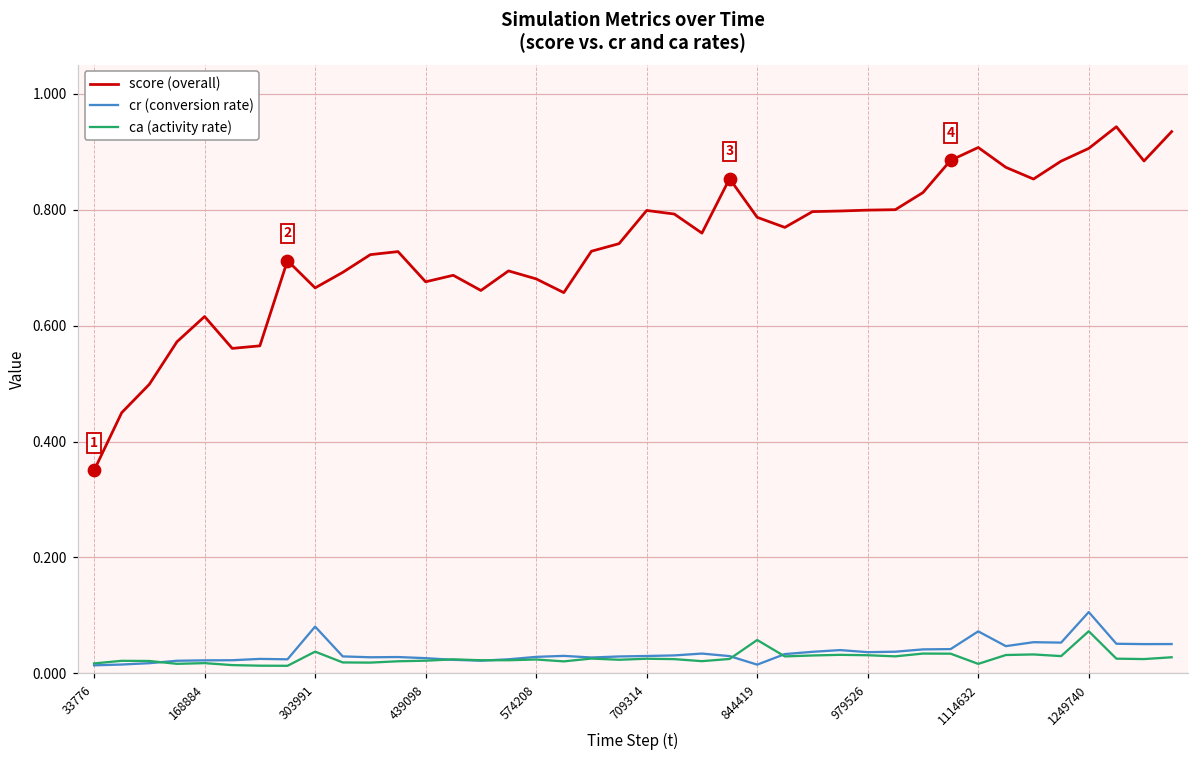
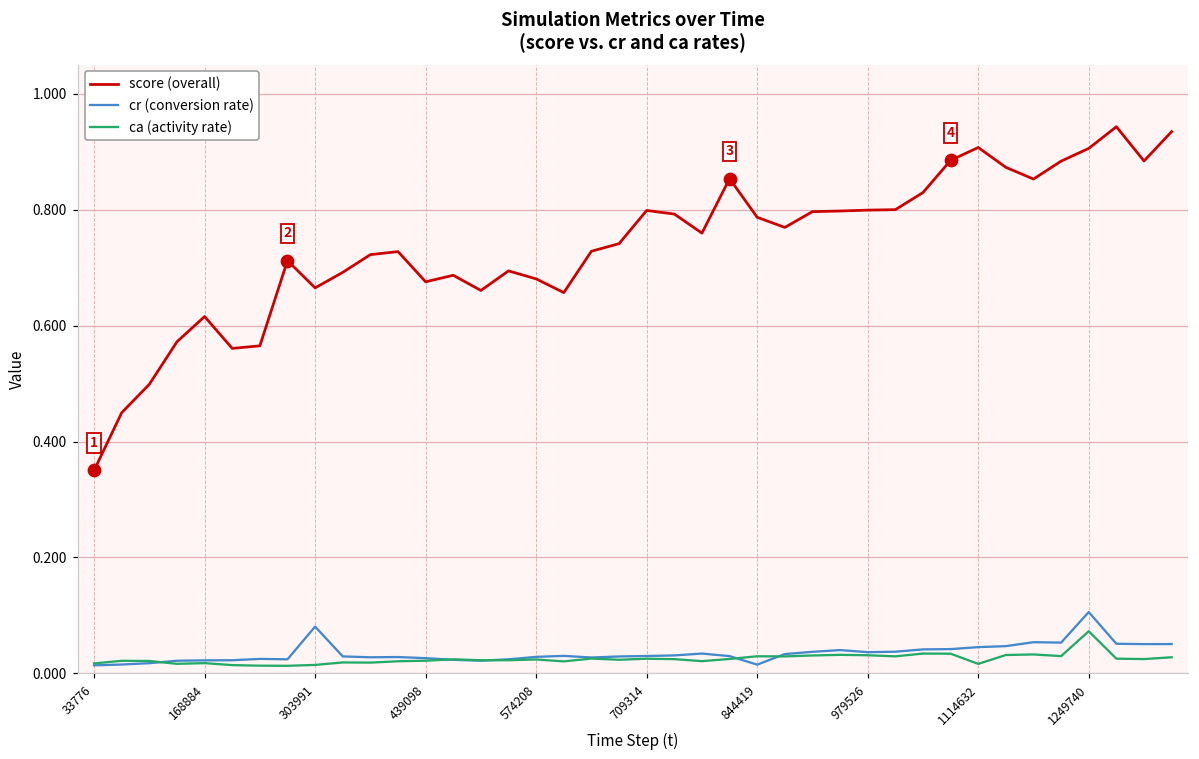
  {
    "cr (conversion rate)": {
      "303991": 0.08,
      "844419": 0.02,
      "979526": 0.04,
-     "1114632": 0.07,
+     "1114632": 0.05,
      "1249740": 0.11
    },
    "ca (activity rate)": {
-     "303991": 0.04,
-     "844419": 0.06,
+     "303991": 0.01,
+     "844419": 0.03,
      "979526": 0.03,
      "1114632": 0.02,
      "1249740": 0.07
    }
  }
